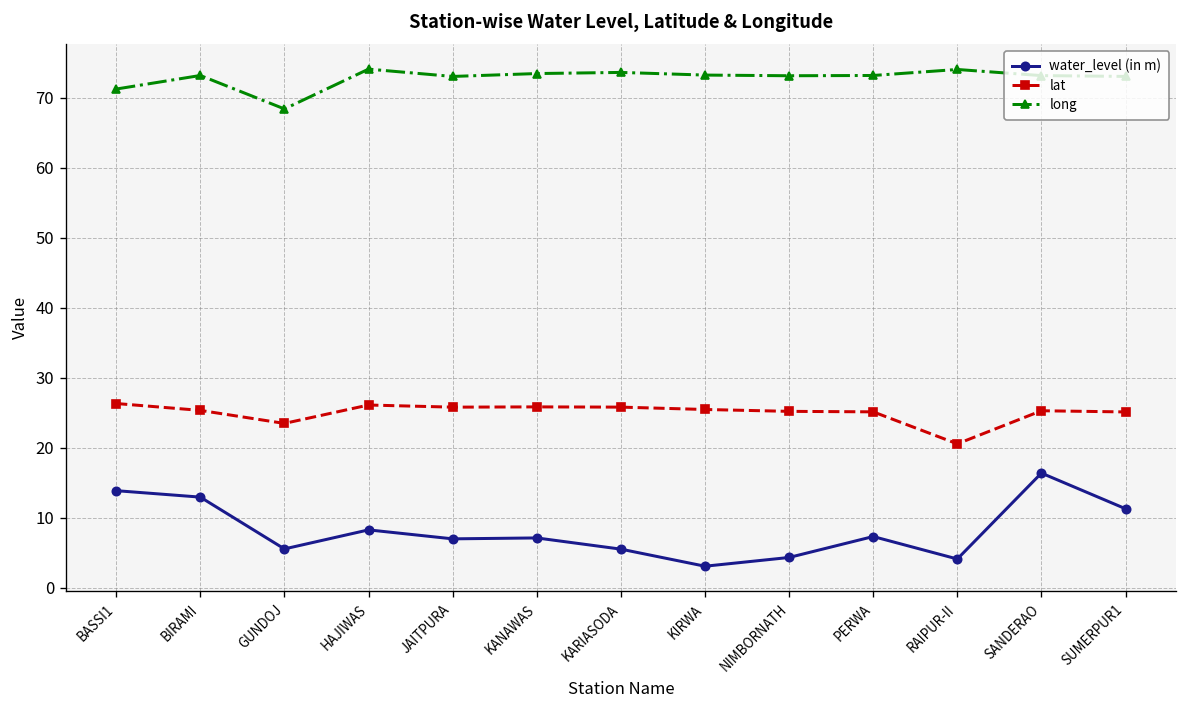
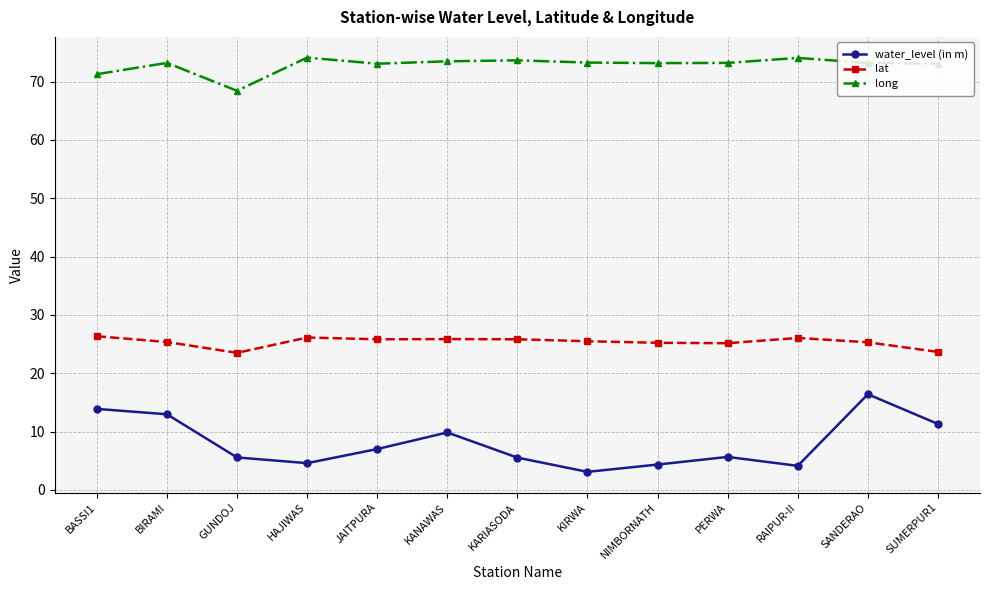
  {
    "water_level (in m)": {
      "BASSI1": 14,
      "BIRAMI": 13,
      "GUNDOJ": 6,
-     "HAJIWAS": 8,
+     "HAJIWAS": 5,
      "JAITPURA": 7,
-     "KANAWAS": 7,
+     "KANAWAS": 10,
      "KARIASODA": 6,
      "KIRWA": 3,
      "NIMBORNATH": 4,
-     "PERWA": 7,
+     "PERWA": 6,
      "RAIPUR-II": 4,
      "SANDERAO": 16,
      "SUMERPUR1": 11
    },
    "lat": {
      "BASSI1": 26,
      "BIRAMI": 25,
      "GUNDOJ": 24,
      "HAJIWAS": 26,
      "JAITPURA": 26,
      "KANAWAS": 26,
      "KARIASODA": 26,
      "KIRWA": 25,
      "NIMBORNATH": 25,
      "PERWA": 25,
-     "RAIPUR-II": 21,
+     "RAIPUR-II": 26,
      "SANDERAO": 25,
-     "SUMERPUR1": 25
+     "SUMERPUR1": 24
    },
    "long": {
      "BASSI1": 71,
      "BIRAMI": 73,
      "GUNDOJ": 68,
      "HAJIWAS": 74,
      "JAITPURA": 73,
      "KANAWAS": 73,
      "KARIASODA": 74,
      "KIRWA": 73,
      "NIMBORNATH": 73,
      "PERWA": 73,
      "RAIPUR-II": 74
    }
  }
